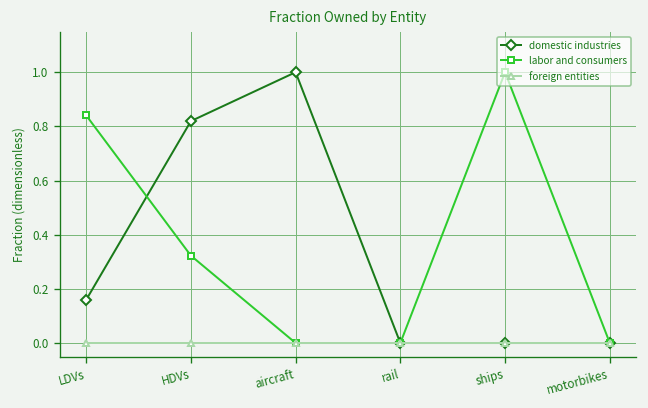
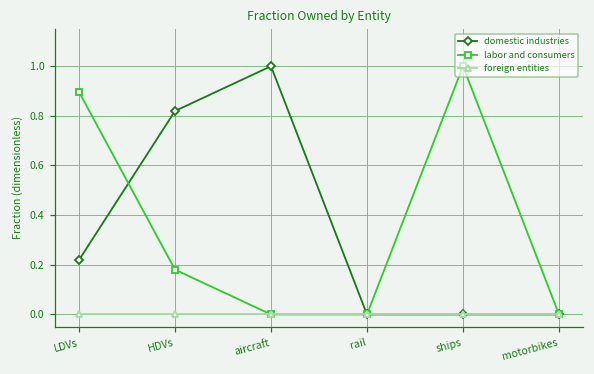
  {
    "domestic industries": {
-     "LDVs": 0.16,
+     "LDVs": 0.22,
      "HDVs": 0.82,
      "aircraft": 1.00
    },
    "labor and consumers": {
-     "LDVs": 0.84,
-     "HDVs": 0.32
+     "LDVs": 0.90,
+     "HDVs": 0.18
    },
    "foreign entities": {
      "LDVs": 0.00,
      "HDVs": 0.00
    }
  }
